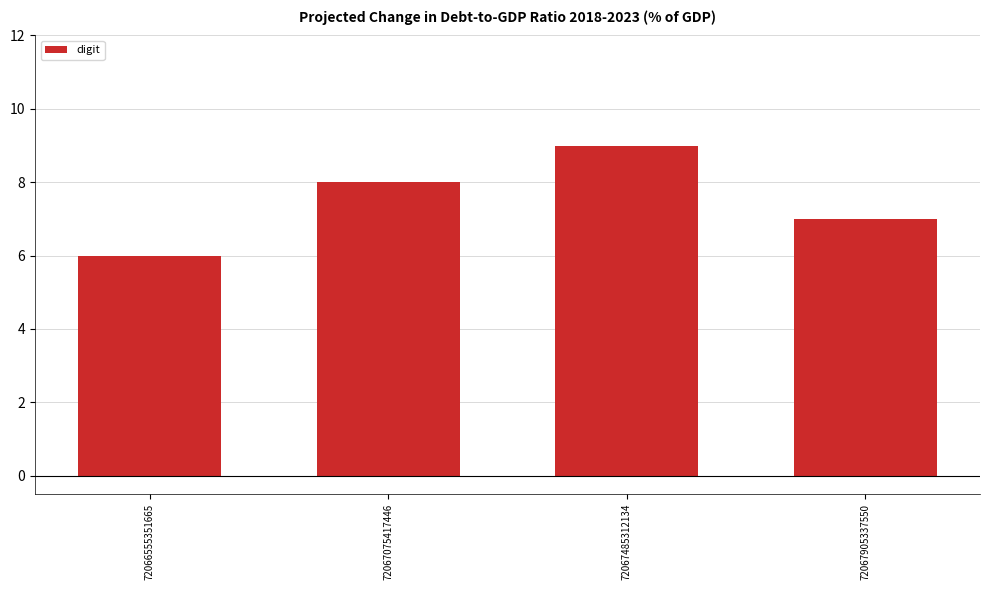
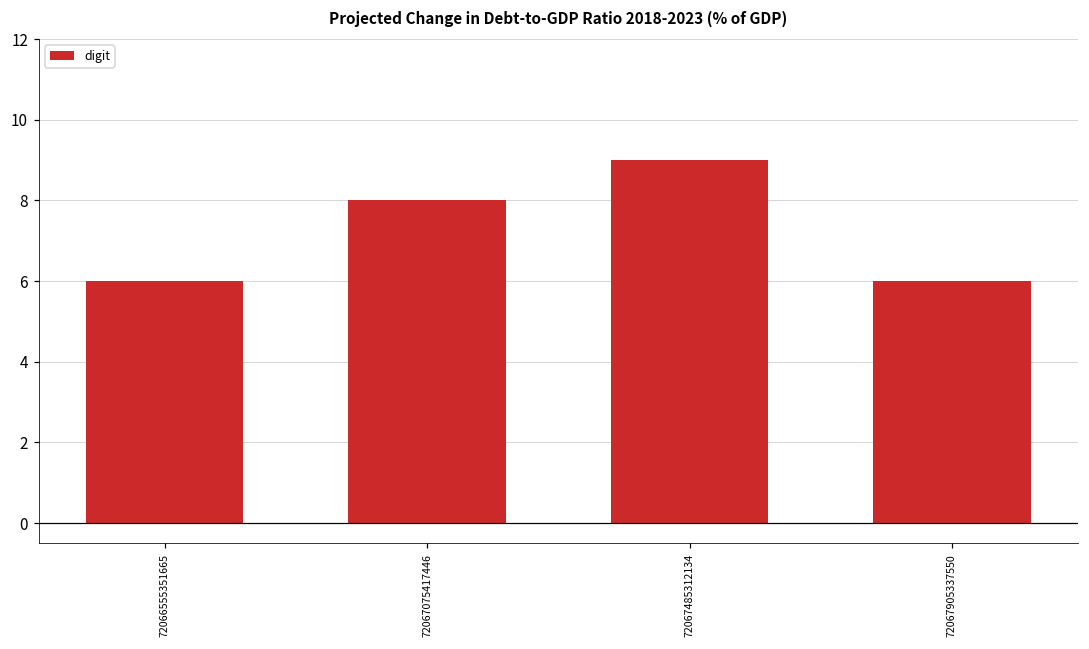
  {
    "72066555351665": 6,
    "72067075417446": 8,
    "72067485312134": 9,
-   "72067905337550": 7
+   "72067905337550": 6
  }
